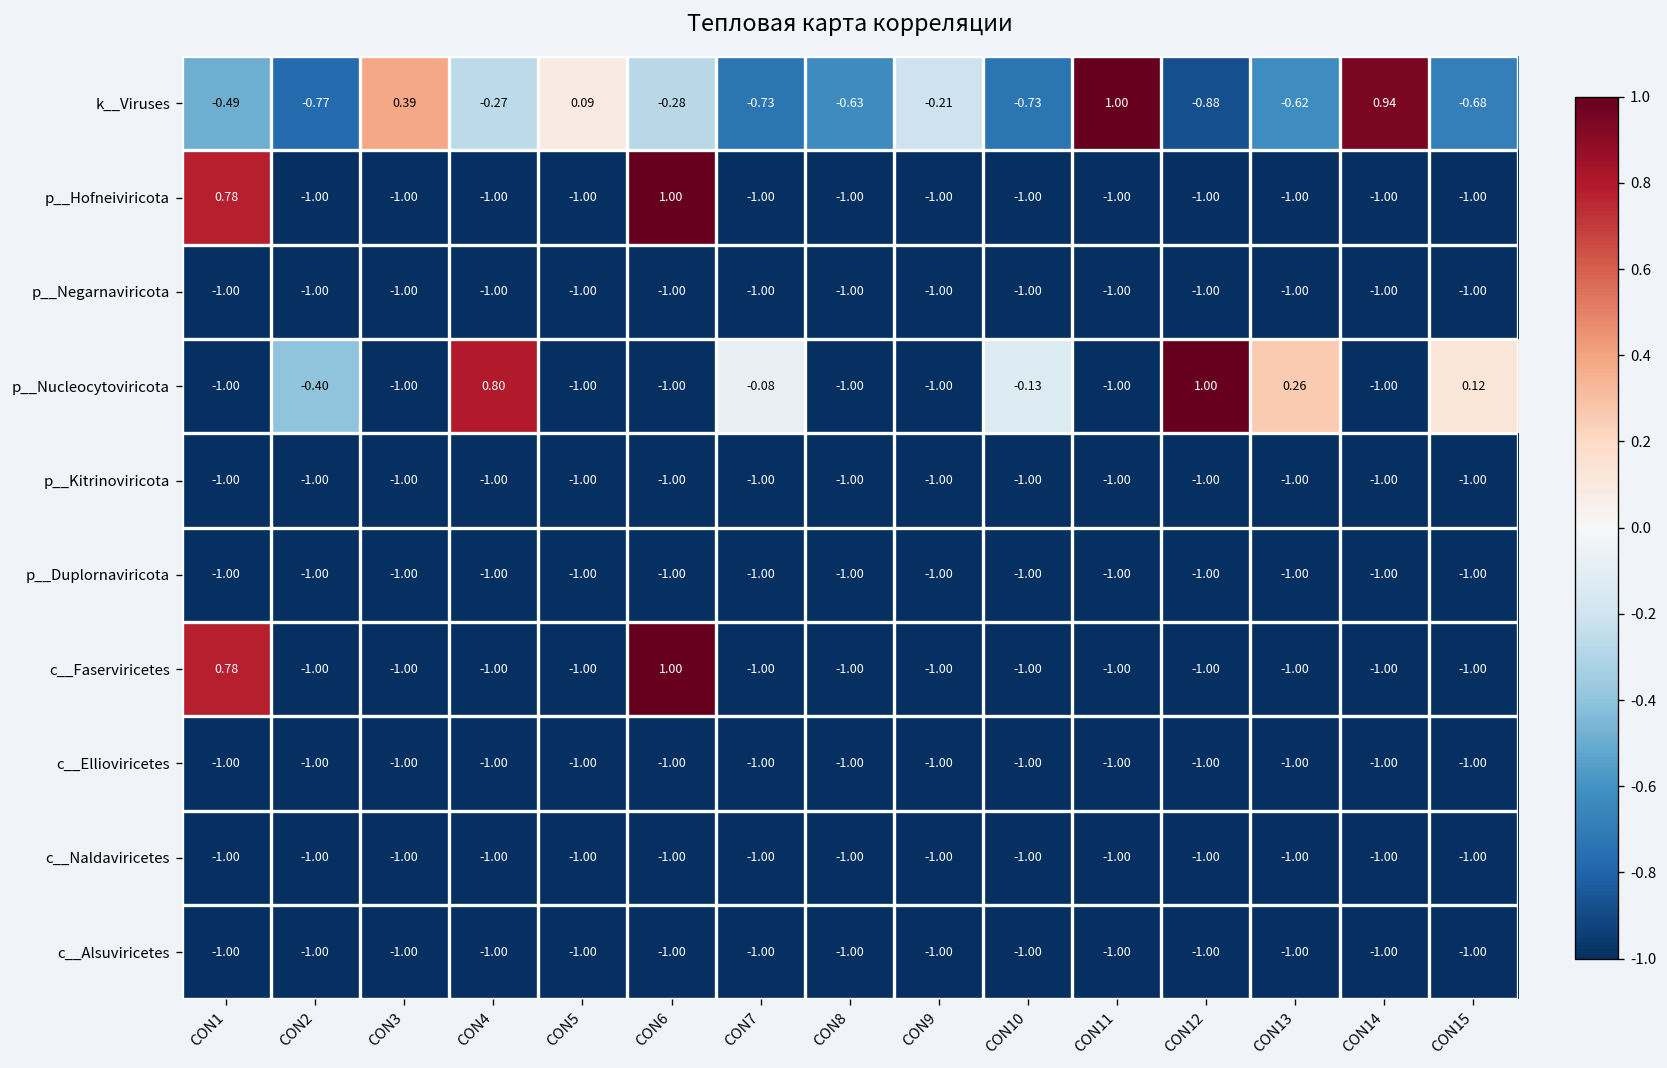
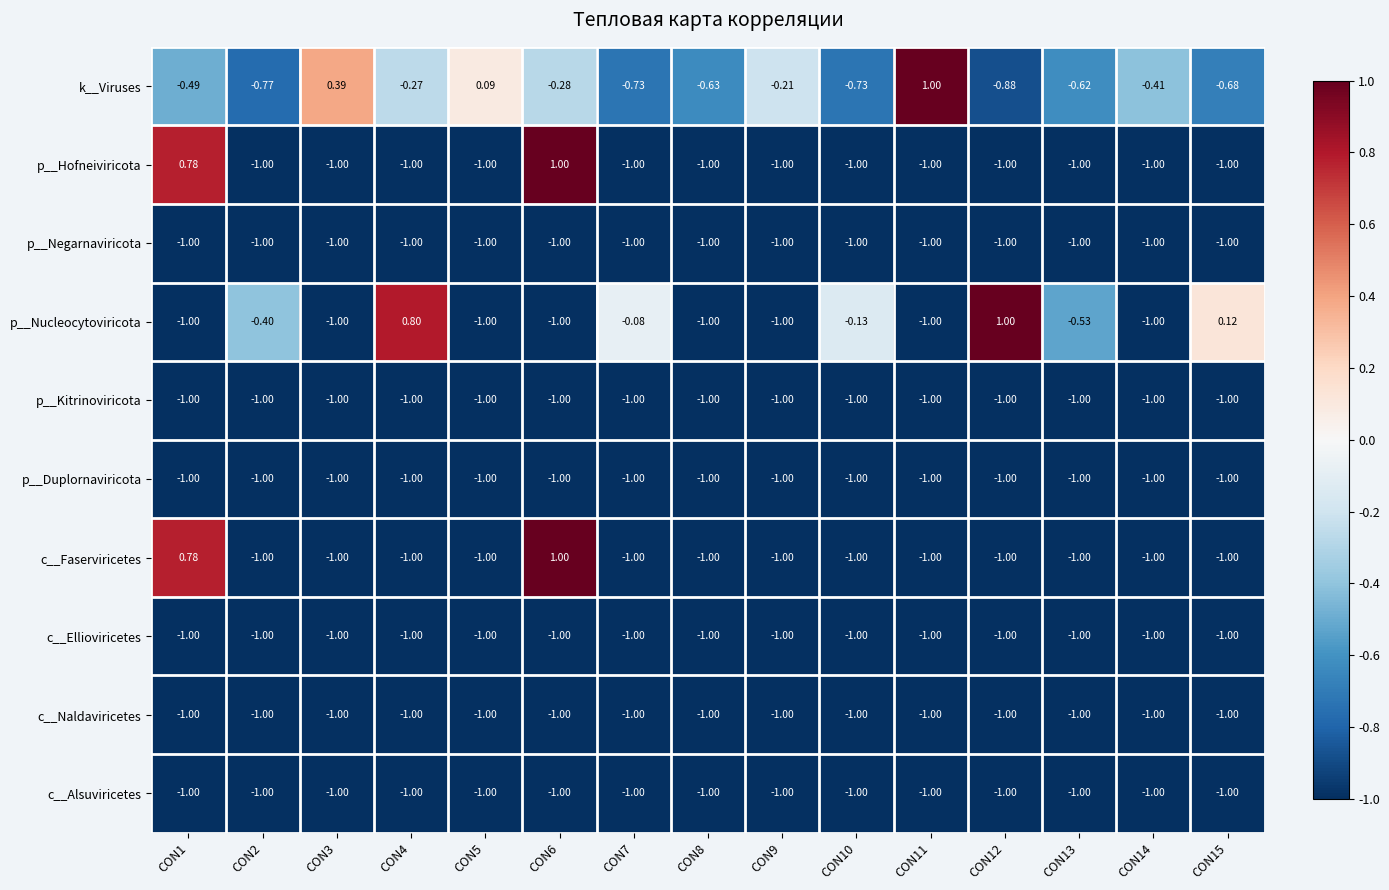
  {
    "k__Viruses": {
      "CON1": -0.49,
      "CON2": -0.77,
      "CON3": 0.39,
      "CON4": -0.27,
      "CON5": 0.09,
      "CON6": -0.28,
      "CON7": -0.73,
      "CON8": -0.63,
      "CON9": -0.21,
      "CON10": -0.73,
      "CON11": 1.00,
      "CON12": -0.88,
      "CON13": -0.62,
-     "CON14": 0.94,
+     "CON14": -0.41,
      "CON15": -0.68
    },
    "p__Hofneiviricota": {
      "CON1": 0.78,
      "CON2": -1.00,
      "CON3": -1.00,
      "CON4": -1.00,
      "CON5": -1.00,
      "CON6": 1.00,
      "CON7": -1.00,
      "CON8": -1.00,
      "CON9": -1.00,
      "CON10": -1.00,
      "CON11": -1.00,
      "CON12": -1.00,
      "CON13": -1.00,
      "CON14": -1.00,
      "CON15": -1.00
    },
    "p__Negarnaviricota": {
      "CON1": -1.00,
      "CON2": -1.00,
      "CON3": -1.00,
      "CON4": -1.00,
      "CON5": -1.00,
      "CON6": -1.00,
      "CON7": -1.00,
      "CON8": -1.00,
      "CON9": -1.00,
      "CON10": -1.00,
      "CON11": -1.00,
      "CON12": -1.00,
      "CON13": -1.00,
      "CON14": -1.00,
      "CON15": -1.00
    },
    "p__Nucleocytoviricota": {
      "CON1": -1.00,
      "CON2": -0.40,
      "CON3": -1.00,
      "CON4": 0.80,
      "CON5": -1.00,
      "CON6": -1.00,
      "CON7": -0.08,
      "CON8": -1.00,
      "CON9": -1.00,
      "CON10": -0.13,
      "CON11": -1.00,
      "CON12": 1.00,
-     "CON13": 0.26,
+     "CON13": -0.53,
      "CON14": -1.00,
      "CON15": 0.12
    },
    "p__Kitrinoviricota": {
      "CON1": -1.00,
      "CON2": -1.00,
      "CON3": -1.00,
      "CON4": -1.00,
      "CON5": -1.00,
      "CON6": -1.00,
      "CON7": -1.00,
      "CON8": -1.00,
      "CON9": -1.00,
      "CON10": -1.00,
      "CON11": -1.00,
      "CON12": -1.00,
      "CON13": -1.00,
      "CON14": -1.00,
      "CON15": -1.00
    },
    "p__Duplornaviricota": {
      "CON1": -1.00,
      "CON2": -1.00,
      "CON3": -1.00,
      "CON4": -1.00,
      "CON5": -1.00,
      "CON6": -1.00,
      "CON7": -1.00,
      "CON8": -1.00,
      "CON9": -1.00,
      "CON10": -1.00,
      "CON11": -1.00,
      "CON12": -1.00,
      "CON13": -1.00,
      "CON14": -1.00,
      "CON15": -1.00
    },
    "c__Faserviricetes": {
      "CON1": 0.78,
      "CON2": -1.00,
      "CON3": -1.00,
      "CON4": -1.00,
      "CON5": -1.00,
      "CON6": 1.00,
      "CON7": -1.00,
      "CON8": -1.00,
      "CON9": -1.00,
      "CON10": -1.00,
      "CON11": -1.00,
      "CON12": -1.00,
      "CON13": -1.00,
      "CON14": -1.00,
      "CON15": -1.00
    },
    "c__Ellioviricetes": {
      "CON1": -1.00,
      "CON2": -1.00,
      "CON3": -1.00,
      "CON4": -1.00,
      "CON5": -1.00,
      "CON6": -1.00,
      "CON7": -1.00,
      "CON8": -1.00,
      "CON9": -1.00,
      "CON10": -1.00,
      "CON11": -1.00,
      "CON12": -1.00,
      "CON13": -1.00,
      "CON14": -1.00,
      "CON15": -1.00
    },
    "c__Naldaviricetes": {
      "CON1": -1.00,
      "CON2": -1.00,
      "CON3": -1.00,
      "CON4": -1.00,
      "CON5": -1.00,
      "CON6": -1.00,
      "CON7": -1.00,
      "CON8": -1.00,
      "CON9": -1.00,
      "CON10": -1.00,
      "CON11": -1.00,
      "CON12": -1.00,
      "CON13": -1.00,
      "CON14": -1.00,
      "CON15": -1.00
    },
    "c__Alsuviricetes": {
      "CON1": -1.00,
      "CON2": -1.00,
      "CON3": -1.00,
      "CON4": -1.00,
      "CON5": -1.00,
      "CON6": -1.00,
      "CON7": -1.00,
      "CON8": -1.00,
      "CON9": -1.00,
      "CON10": -1.00,
      "CON11": -1.00,
      "CON12": -1.00,
      "CON13": -1.00,
      "CON14": -1.00,
      "CON15": -1.00
    }
  }
